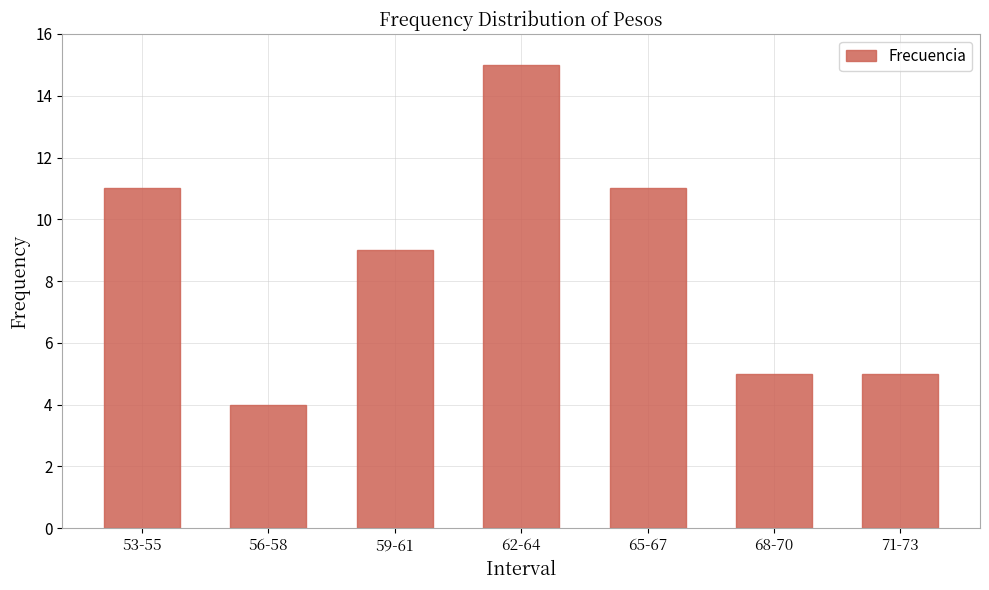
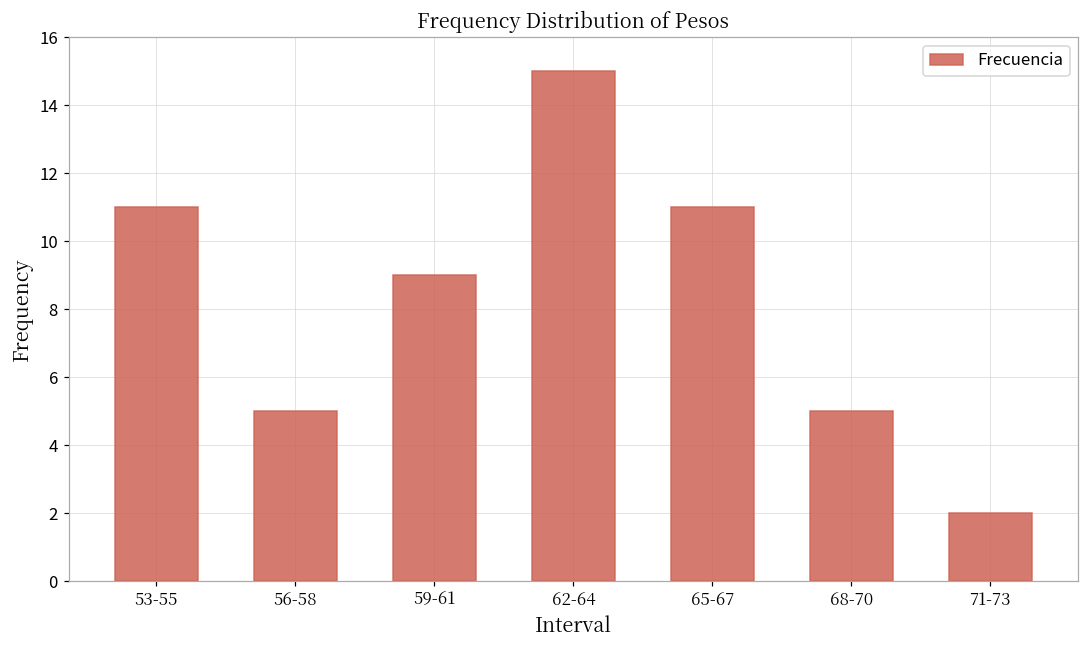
  {
    "53-55": 11,
-   "56-58": 4,
+   "56-58": 5,
    "59-61": 9,
    "62-64": 15,
    "65-67": 11,
    "68-70": 5,
-   "71-73": 5
+   "71-73": 2
  }
